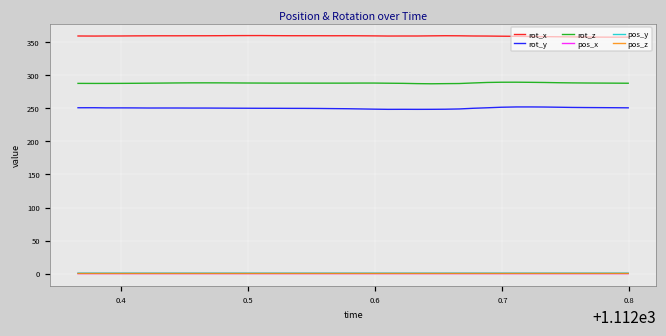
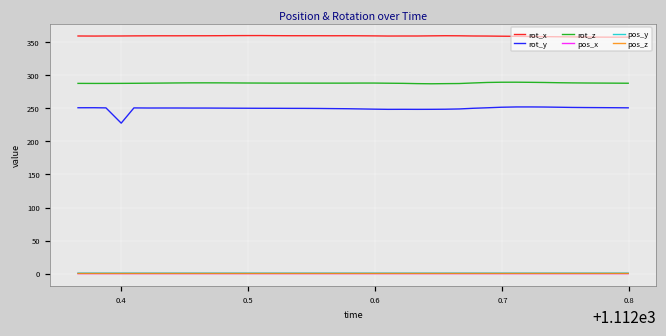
  {
    "rot_x": {
      "0.4": 360
    },
    "rot_y": {
-     "0.4": 250
+     "0.4": 230
    },
    "rot_z": {
      "0.4": 290
    },
    "pos_z": {
      "0.4": 0
    }
  }
